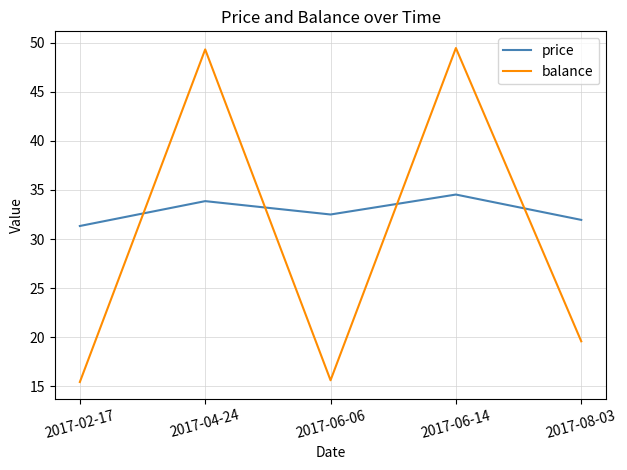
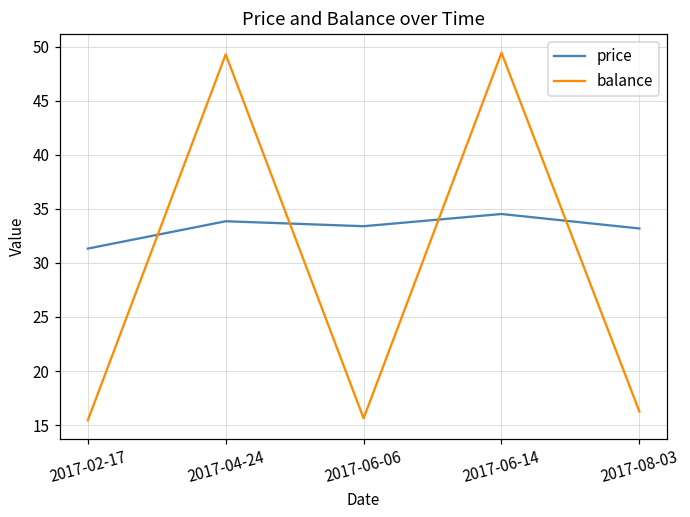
  {
    "price": {
      "2017-02-17": 31,
      "2017-04-24": 34,
-     "2017-06-06": 32.5,
+     "2017-06-06": 33.4,
      "2017-06-14": 35,
-     "2017-08-03": 32
+     "2017-08-03": 33
    },
    "balance": {
      "2017-02-17": 15,
      "2017-04-24": 49,
      "2017-06-06": 16,
      "2017-06-14": 49,
-     "2017-08-03": 20
+     "2017-08-03": 16
    }
  }
